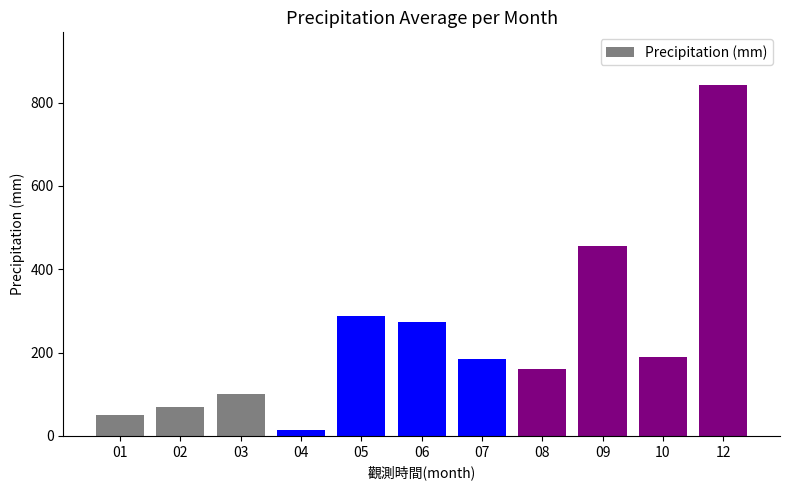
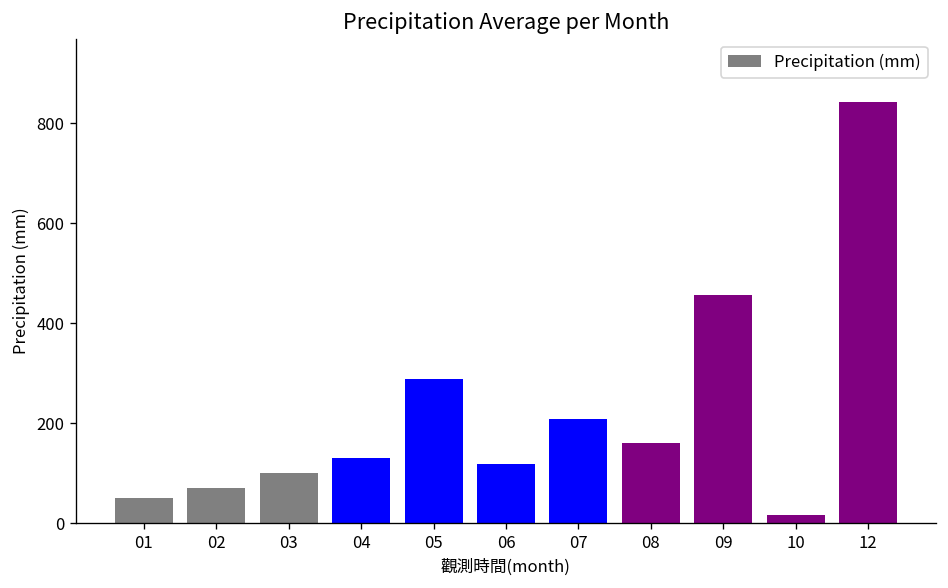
  {
    "01": 50,
    "02": 70,
    "03": 100,
-   "04": 10,
+   "04": 130,
    "05": 290,
-   "06": 270,
-   "07": 190,
+   "06": 120,
+   "07": 210,
    "08": 160,
    "09": 460,
-   "10": 190,
+   "10": 20,
    "12": 840
  }
